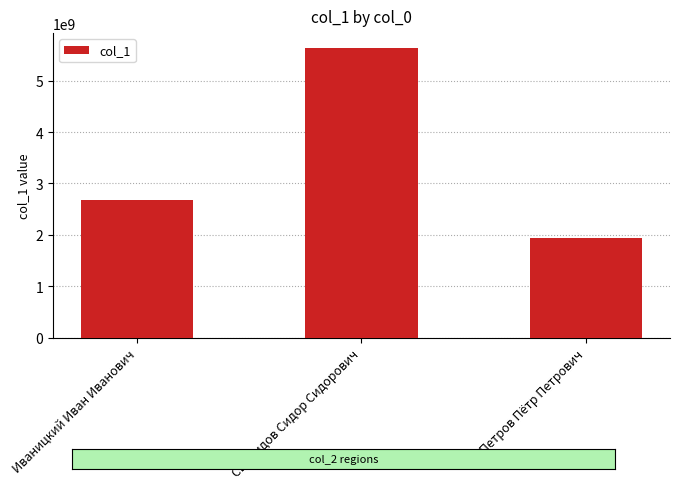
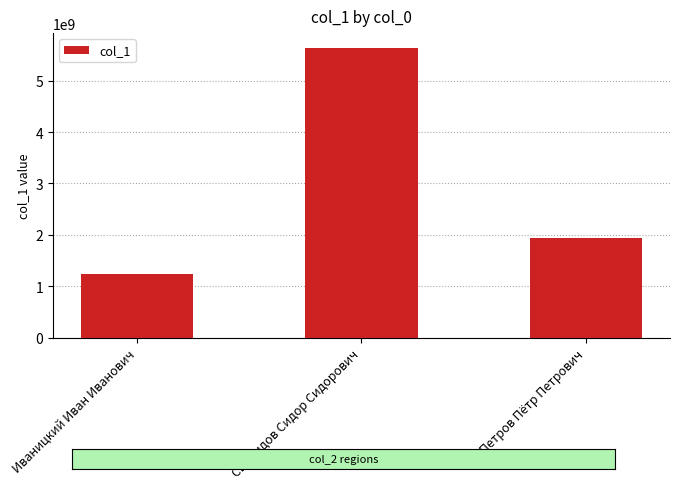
  {
-   "Иваницкий Иван Иванович": 2700000000,
+   "Иваницкий Иван Иванович": 1200000000,
    "Свиридов Сидор Сидорович": 5600000000,
    "Петров Пётр Петрович": 1900000000
  }
